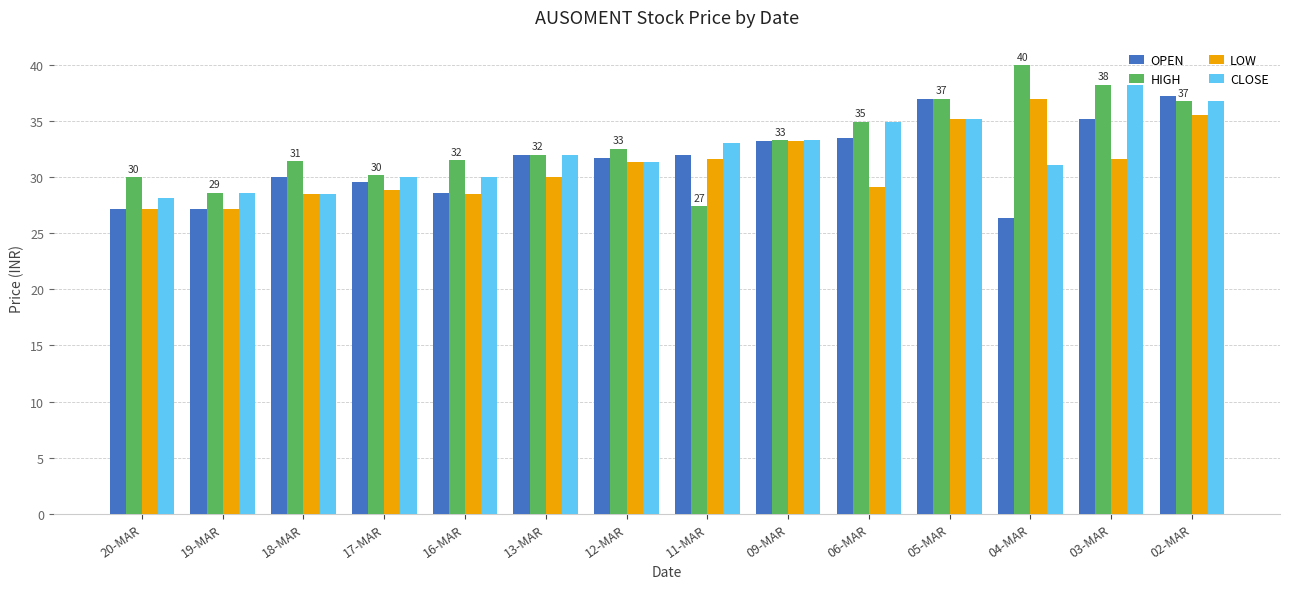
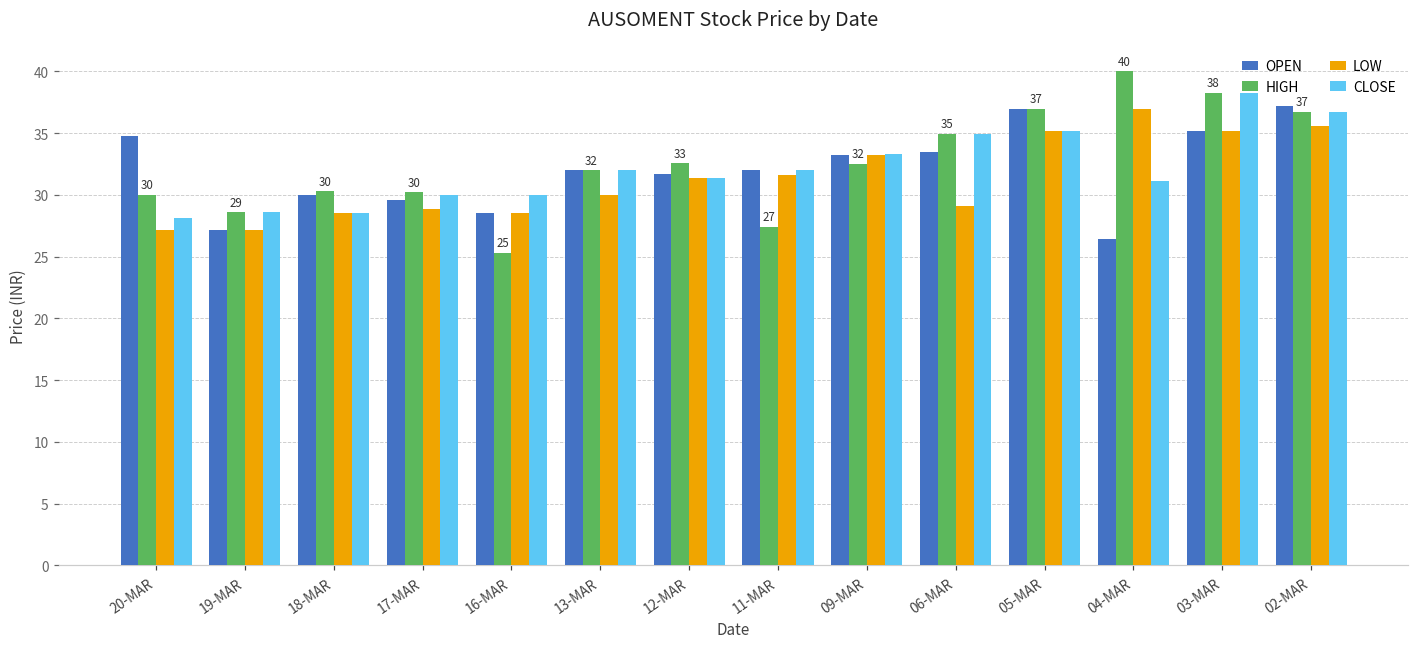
  {
    "OPEN": {
-     "20-MAR": 27.2,
+     "20-MAR": 34.8,
      "19-MAR": 27.2,
      "16-MAR": 28.6,
      "12-MAR": 31.7,
      "11-MAR": 32.0,
      "09-MAR": 33.3,
      "06-MAR": 33.5,
      "04-MAR": 26.4,
      "03-MAR": 35.2
    },
    "HIGH": {
      "20-MAR": 30,
      "19-MAR": 29,
-     "18-MAR": 31,
+     "18-MAR": 30,
      "17-MAR": 30,
-     "16-MAR": 32,
+     "16-MAR": 25,
      "13-MAR": 32,
      "12-MAR": 33,
      "11-MAR": 27,
-     "09-MAR": 33,
+     "09-MAR": 32,
      "06-MAR": 35,
      "05-MAR": 37,
      "04-MAR": 40,
      "03-MAR": 38,
      "02-MAR": 37
    },
    "LOW": {
      "20-MAR": 27.2,
      "19-MAR": 27.2,
      "18-MAR": 28.5,
      "17-MAR": 28.9,
      "16-MAR": 28.5,
      "13-MAR": 30.0,
      "12-MAR": 31.4,
      "11-MAR": 31.7,
      "09-MAR": 33.2,
      "06-MAR": 29.1,
      "05-MAR": 35.2,
      "04-MAR": 37.0,
-     "03-MAR": 31.6,
+     "03-MAR": 35.2,
      "02-MAR": 35.6
    },
    "CLOSE": {
      "20-MAR": 28,
      "18-MAR": 28.5,
      "16-MAR": 30,
      "12-MAR": 31.4,
-     "11-MAR": 33,
+     "11-MAR": 32,
      "09-MAR": 33.3,
      "05-MAR": 35,
      "04-MAR": 31
    }
  }
